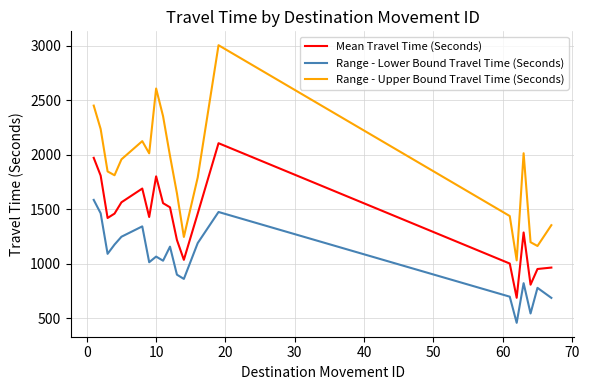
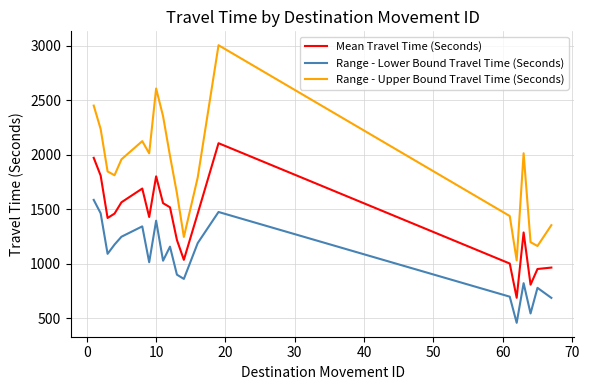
  {
    "Mean Travel Time (Seconds)": {
      "10": 1800
    },
    "Range - Lower Bound Travel Time (Seconds)": {
-     "10": 1070
+     "10": 1400
    },
    "Range - Upper Bound Travel Time (Seconds)": {
      "10": 2610
    }
  }
